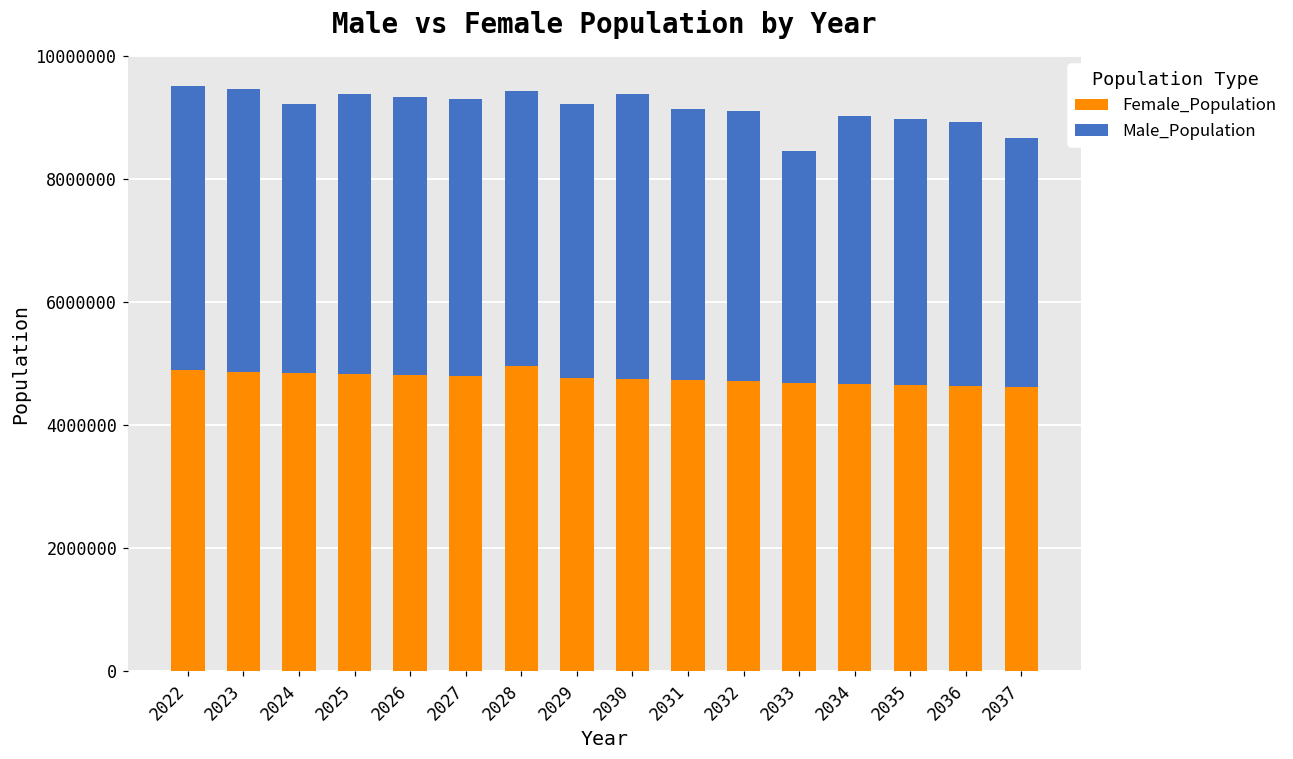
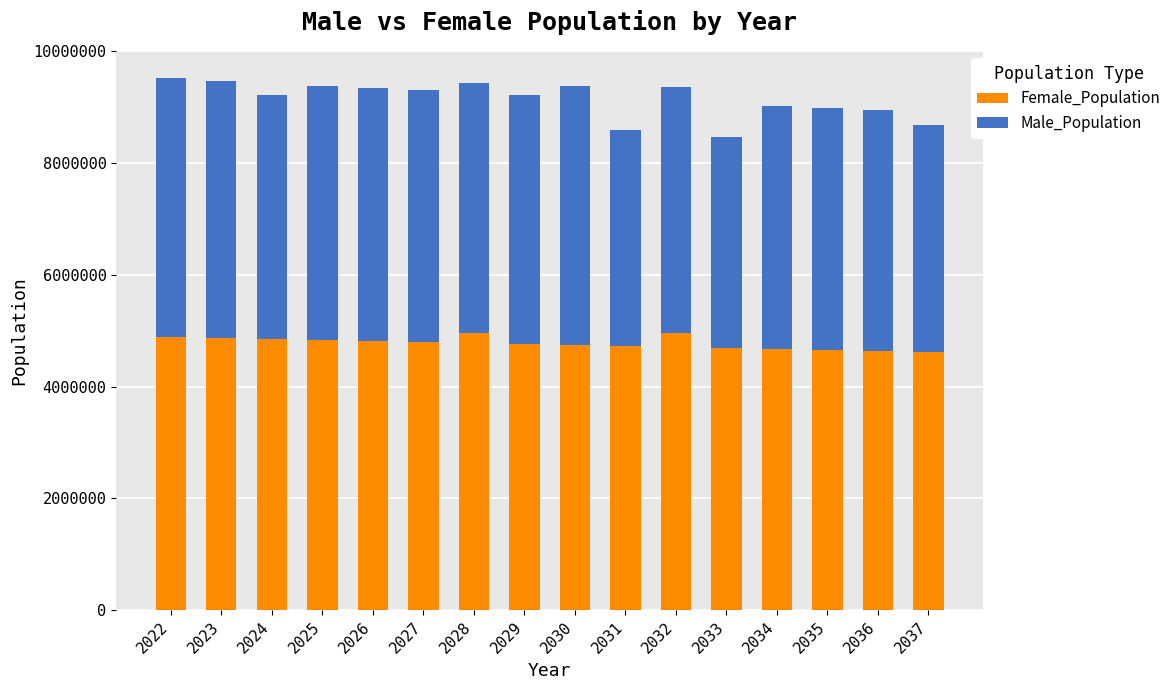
  {
    "Female_Population": {
      "2022": 4900000,
      "2023": 4900000,
      "2024": 4900000,
      "2025": 4800000,
      "2026": 4800000,
      "2027": 4800000,
      "2028": 5000000,
      "2029": 4800000,
      "2030": 4700000,
      "2031": 4700000,
-     "2032": 4700000,
+     "2032": 5000000,
      "2033": 4700000,
      "2034": 4700000,
      "2035": 4700000,
      "2036": 4600000,
      "2037": 4600000
    },
    "Male_Population": {
      "2022": 4600000,
      "2023": 4600000,
      "2024": 4400000,
      "2025": 4500000,
      "2026": 4500000,
      "2027": 4500000,
      "2028": 4500000,
      "2029": 4500000,
      "2030": 4600000,
-     "2031": 4400000,
+     "2031": 3900000,
      "2032": 4400000,
      "2033": 3800000,
      "2034": 4300000,
      "2035": 4300000,
      "2036": 4300000,
      "2037": 4100000
    }
  }
